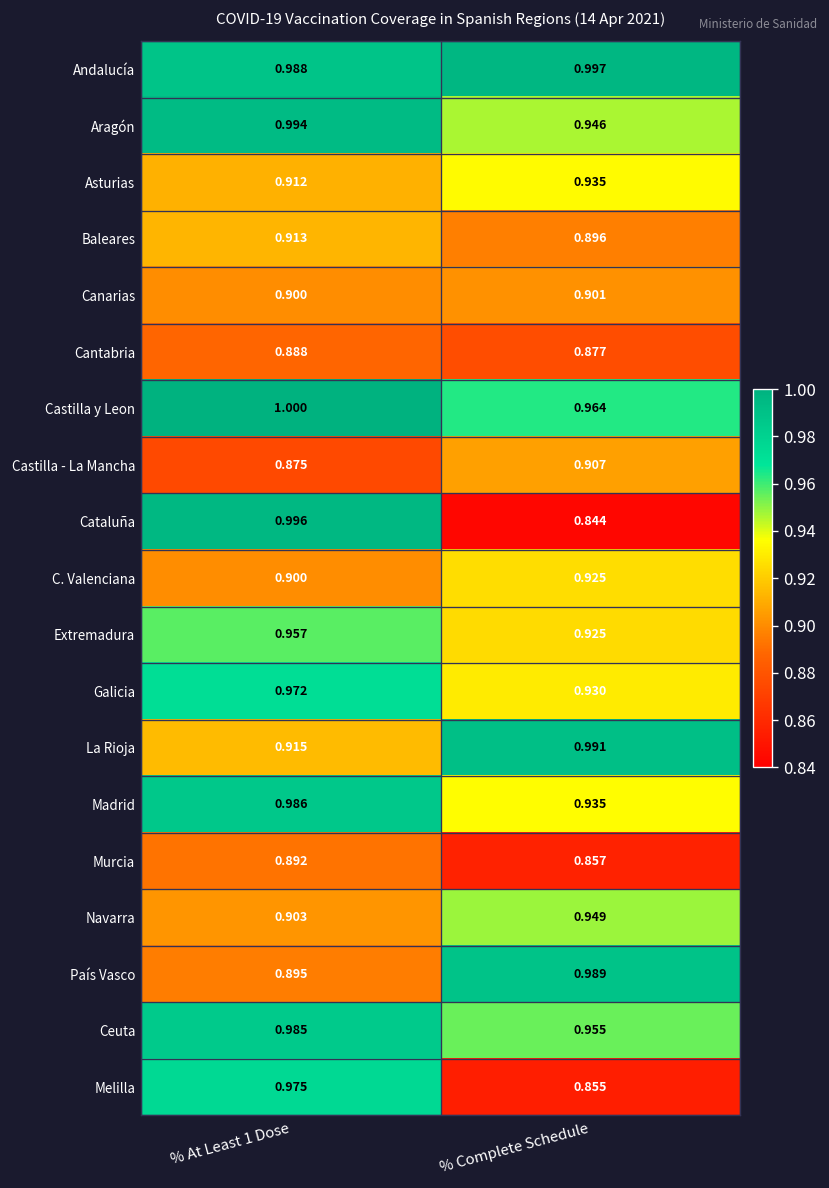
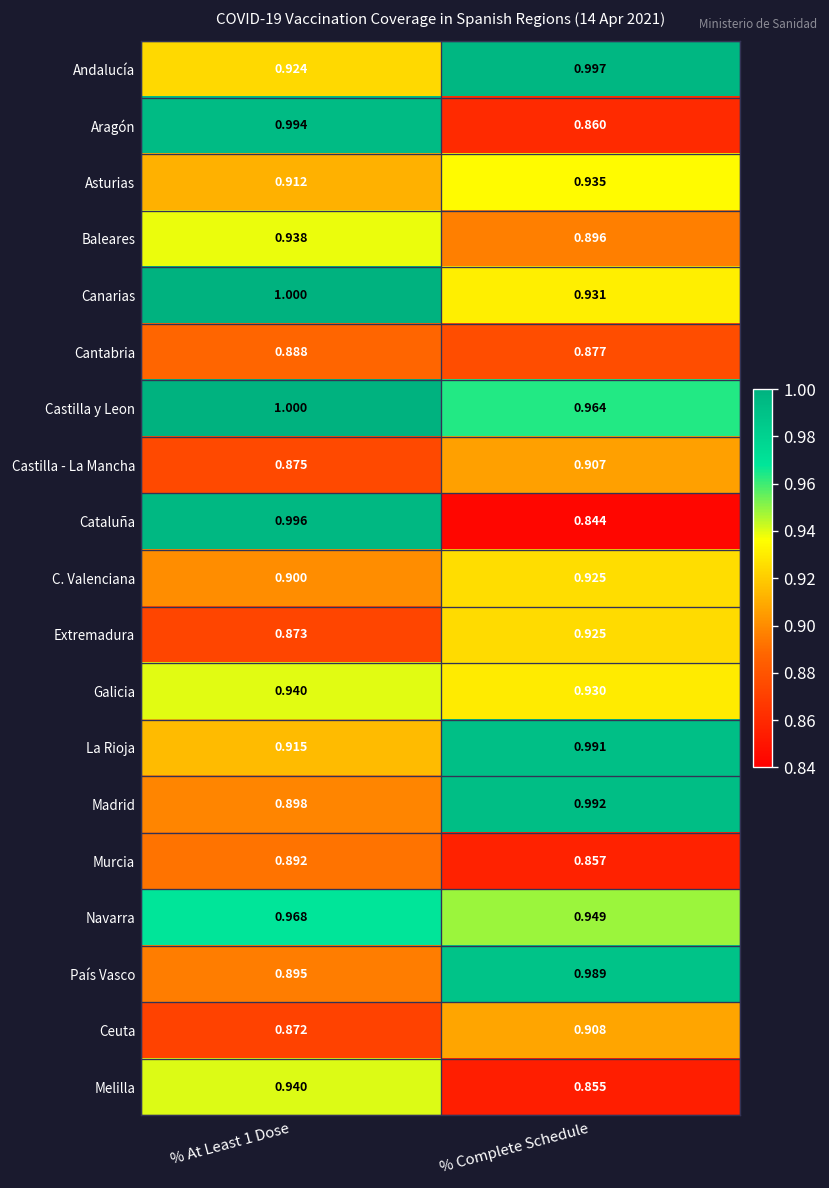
  {
    "Andalucía": {
-     "% At Least 1 Dose": 0.988,
+     "% At Least 1 Dose": 0.924,
      "% Complete Schedule": 0.997
    },
    "Aragón": {
      "% At Least 1 Dose": 0.994,
-     "% Complete Schedule": 0.946
+     "% Complete Schedule": 0.860
    },
    "Asturias": {
      "% At Least 1 Dose": 0.912,
      "% Complete Schedule": 0.935
    },
    "Baleares": {
-     "% At Least 1 Dose": 0.913,
+     "% At Least 1 Dose": 0.938,
      "% Complete Schedule": 0.896
    },
    "Canarias": {
-     "% At Least 1 Dose": 0.900,
-     "% Complete Schedule": 0.901
+     "% At Least 1 Dose": 1.000,
+     "% Complete Schedule": 0.931
    },
    "Cantabria": {
      "% At Least 1 Dose": 0.888,
      "% Complete Schedule": 0.877
    },
    "Castilla y Leon": {
      "% At Least 1 Dose": 1.000,
      "% Complete Schedule": 0.964
    },
    "Castilla - La Mancha": {
      "% At Least 1 Dose": 0.875,
      "% Complete Schedule": 0.907
    },
    "Cataluña": {
      "% At Least 1 Dose": 0.996,
      "% Complete Schedule": 0.844
    },
    "C. Valenciana": {
      "% At Least 1 Dose": 0.900,
      "% Complete Schedule": 0.925
    },
    "Extremadura": {
-     "% At Least 1 Dose": 0.957,
+     "% At Least 1 Dose": 0.873,
      "% Complete Schedule": 0.925
    },
    "Galicia": {
-     "% At Least 1 Dose": 0.972,
+     "% At Least 1 Dose": 0.940,
      "% Complete Schedule": 0.930
    },
    "La Rioja": {
      "% At Least 1 Dose": 0.915,
      "% Complete Schedule": 0.991
    },
    "Madrid": {
-     "% At Least 1 Dose": 0.986,
-     "% Complete Schedule": 0.935
+     "% At Least 1 Dose": 0.898,
+     "% Complete Schedule": 0.992
    },
    "Murcia": {
      "% At Least 1 Dose": 0.892,
      "% Complete Schedule": 0.857
    },
    "Navarra": {
-     "% At Least 1 Dose": 0.903,
+     "% At Least 1 Dose": 0.968,
      "% Complete Schedule": 0.949
    },
    "País Vasco": {
      "% At Least 1 Dose": 0.895,
      "% Complete Schedule": 0.989
    },
    "Ceuta": {
-     "% At Least 1 Dose": 0.985,
-     "% Complete Schedule": 0.955
+     "% At Least 1 Dose": 0.872,
+     "% Complete Schedule": 0.908
    },
    "Melilla": {
-     "% At Least 1 Dose": 0.975,
+     "% At Least 1 Dose": 0.940,
      "% Complete Schedule": 0.855
    }
  }
